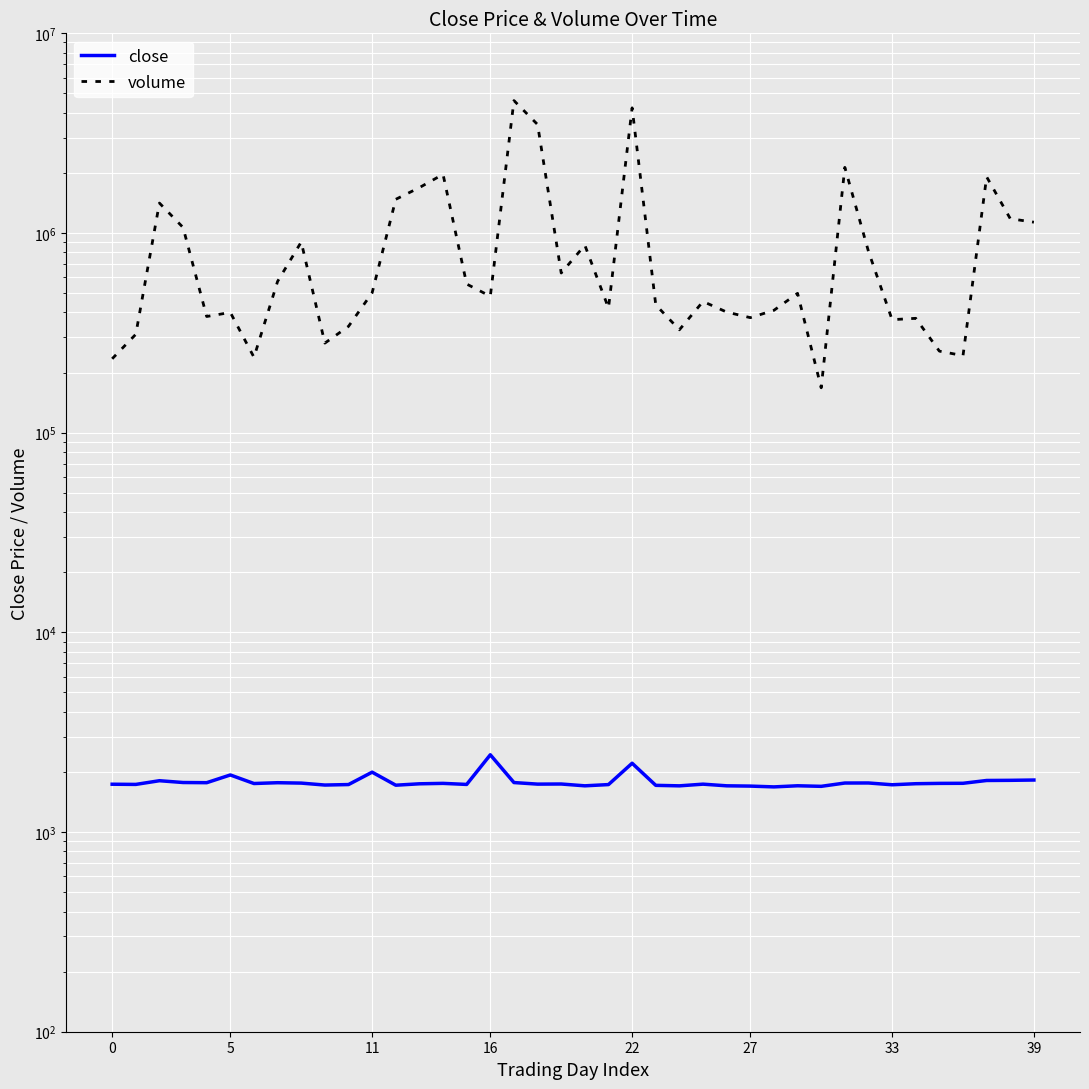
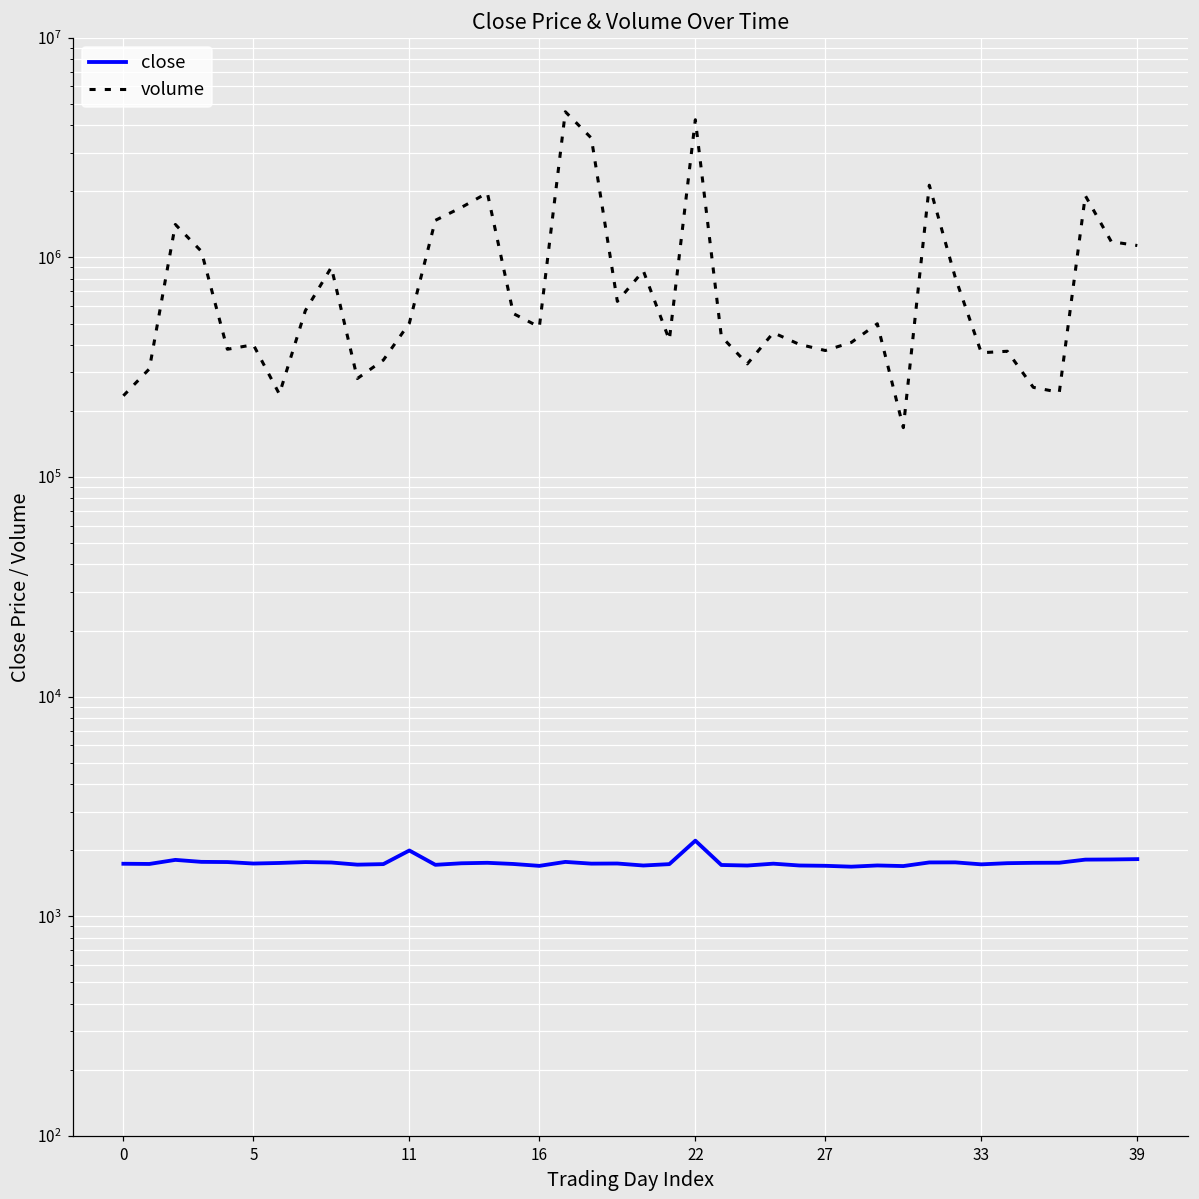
  {
    "close": {
      "0": 1700,
-     "5": 1900,
+     "5": 1700,
      "11": 2000,
-     "16": 2400,
+     "16": 1700,
      "22": 2200,
      "27": 1700,
      "33": 1700,
      "39": 1800
    },
    "volume": {
      "0": 230000,
      "5": 400000,
      "11": 500000,
      "16": 480000,
      "22": 4200000,
      "27": 380000,
      "33": 370000,
      "39": 1100000
    }
  }
